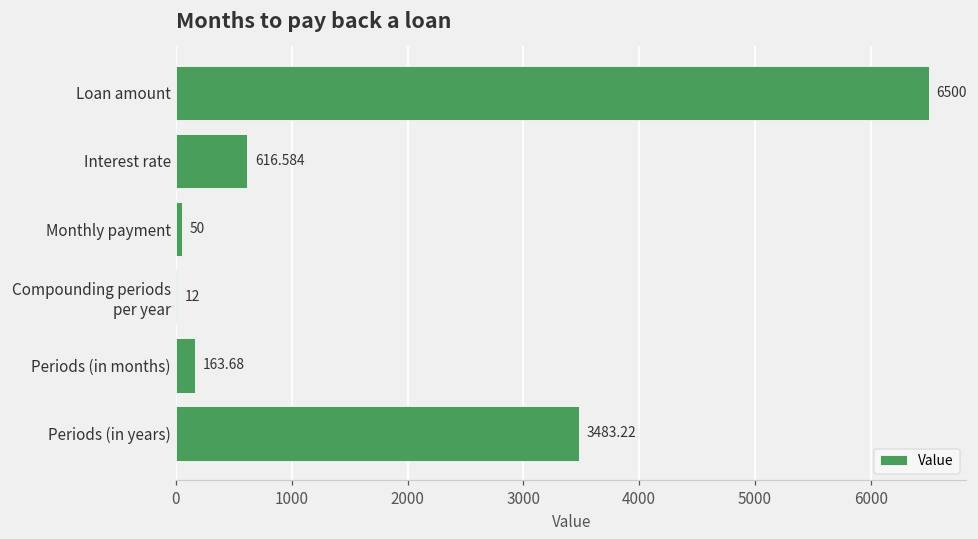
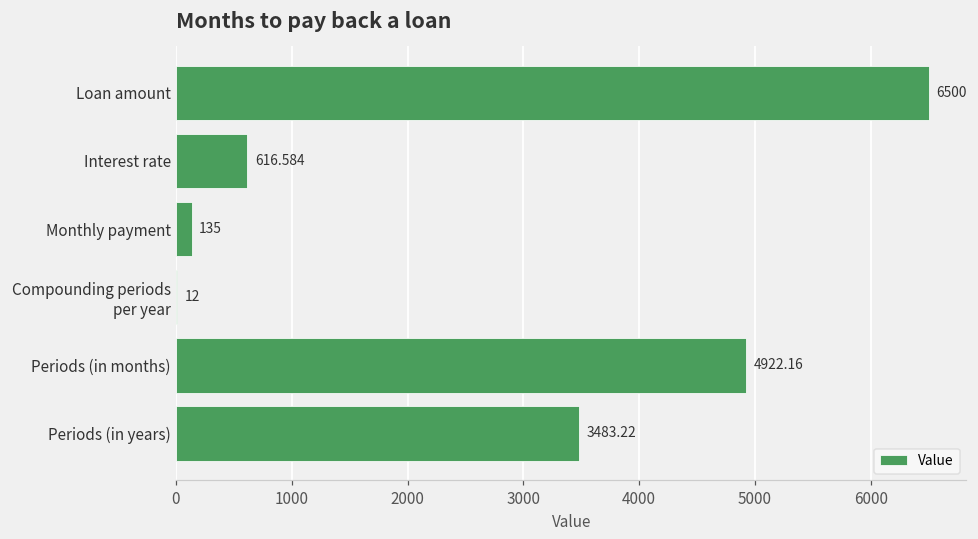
  {
    "Loan amount": 6500,
    "Interest rate": 616.584,
-   "Monthly payment": 50,
+   "Monthly payment": 135,
    "Compounding periods per year": 12,
-   "Periods (in months)": 163.68,
+   "Periods (in months)": 4922.16,
    "Periods (in years)": 3483.22
  }
